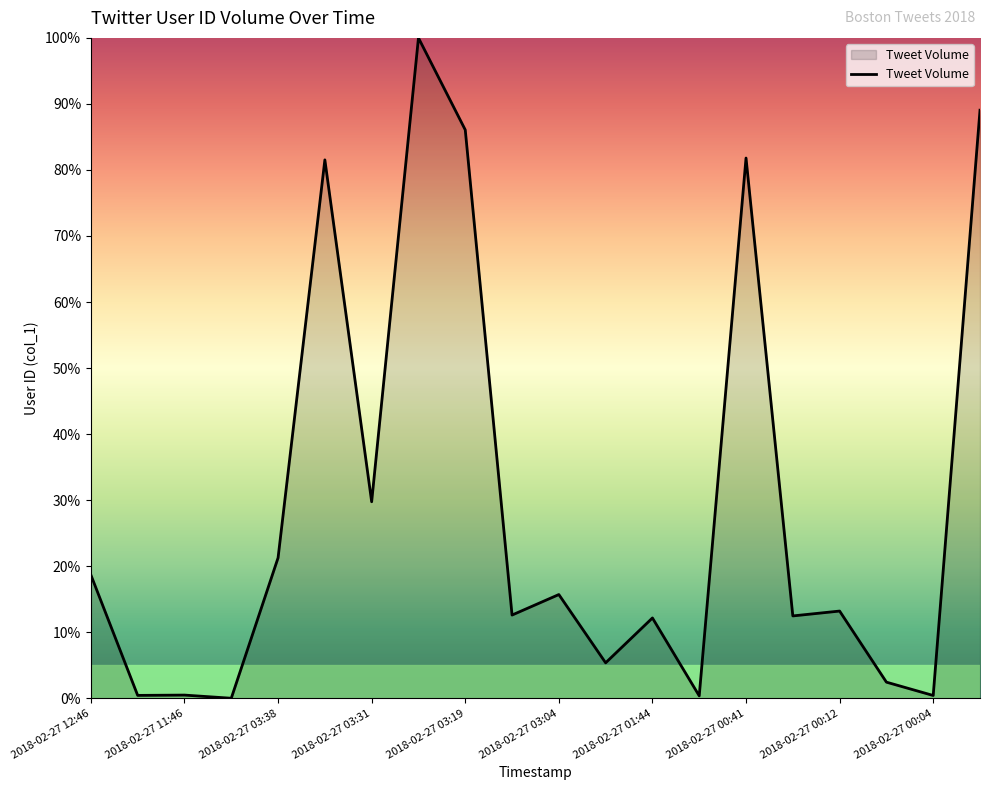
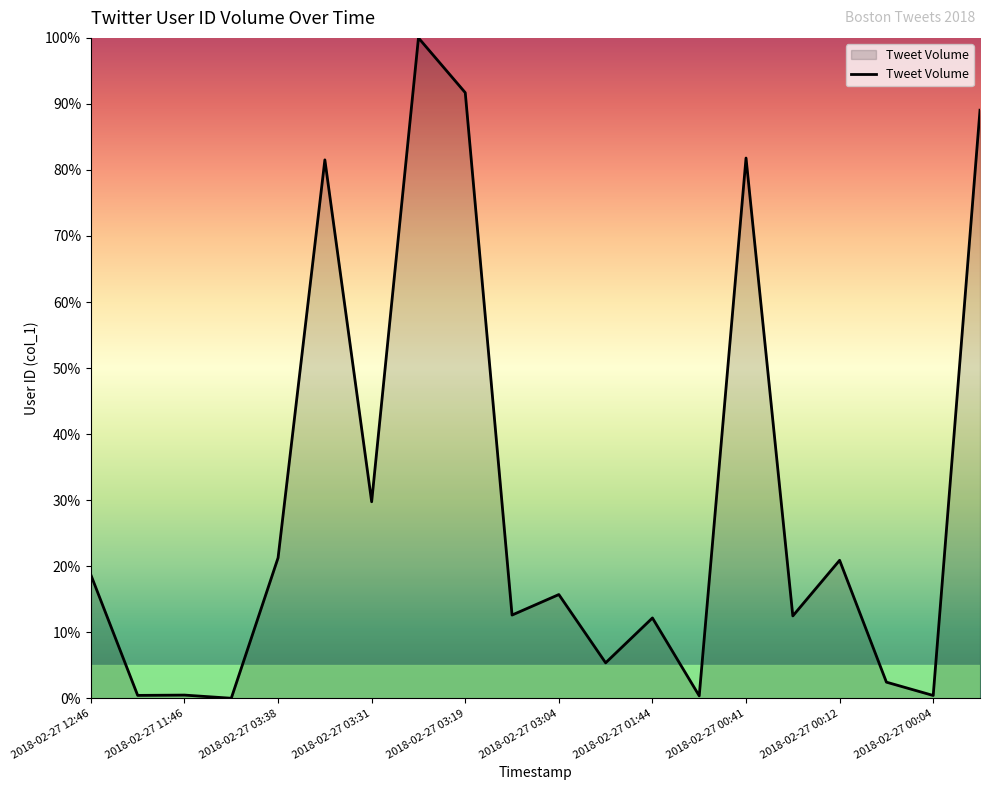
  {
    "2018-02-27 12:46": "19%",
    "2018-02-27 03:38": "21%",
-   "2018-02-27 03:19": "86%",
+   "2018-02-27 03:19": "92%",
    "2018-02-27 03:04": "16%",
    "2018-02-27 01:44": "12%",
    "2018-02-27 00:41": "82%",
-   "2018-02-27 00:12": "13%"
+   "2018-02-27 00:12": "21%"
  }
